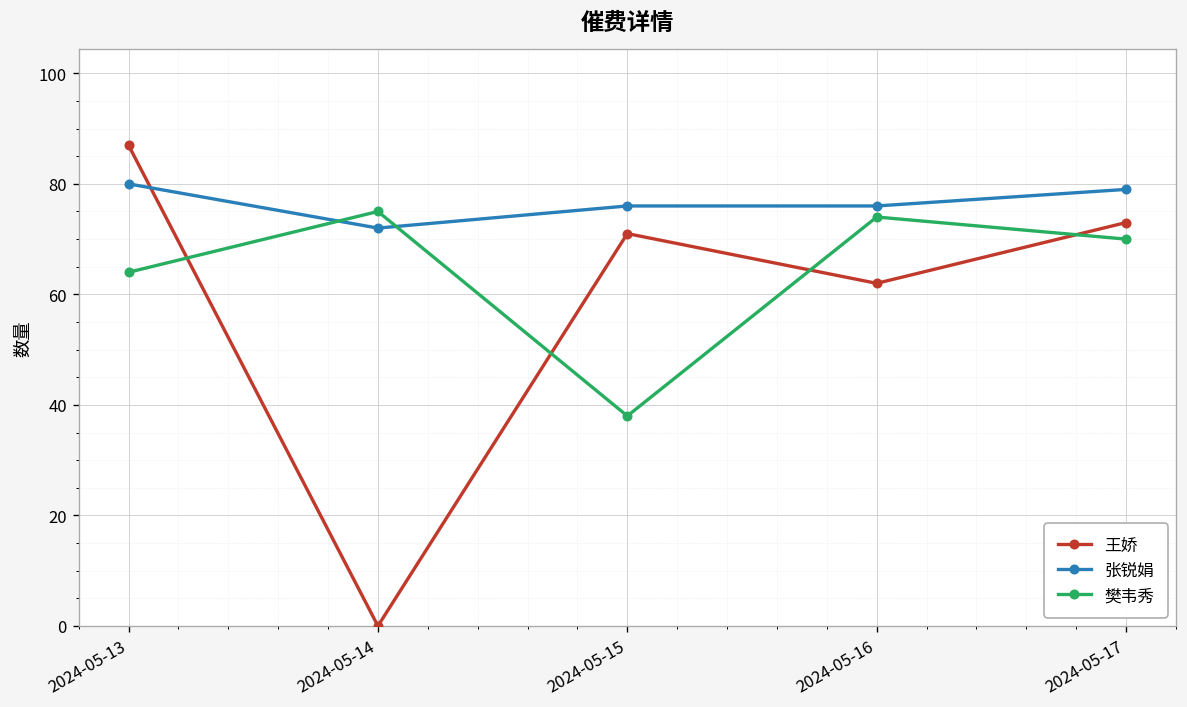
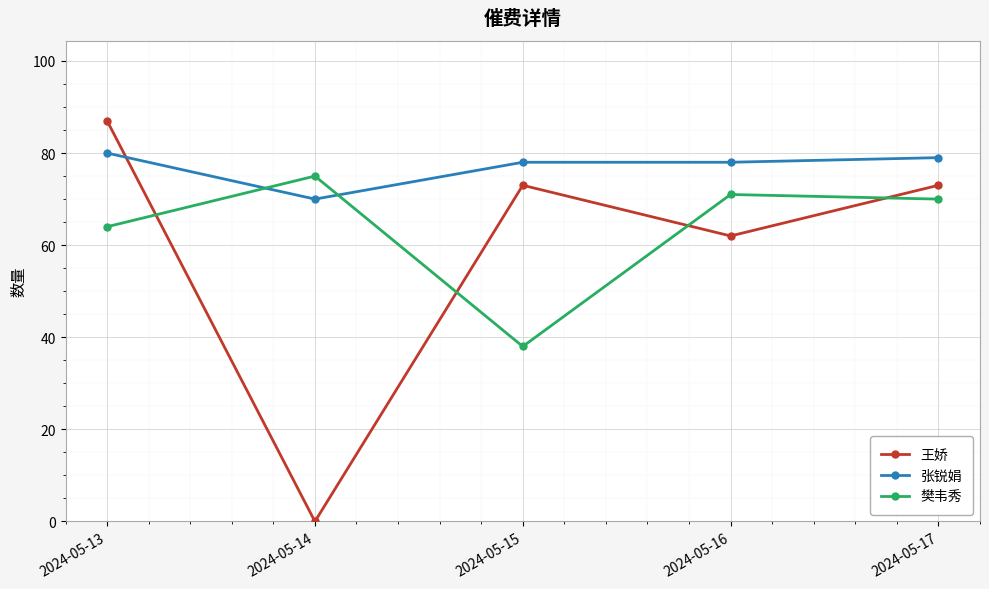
  {
    "王娇": {
      "2024-05-13": 87,
      "2024-05-14": 0,
-     "2024-05-15": 71,
+     "2024-05-15": 73,
      "2024-05-16": 62,
      "2024-05-17": 73
    },
    "张锐娟": {
      "2024-05-13": 80,
-     "2024-05-14": 72,
-     "2024-05-15": 76,
-     "2024-05-16": 76,
+     "2024-05-14": 70,
+     "2024-05-15": 78,
+     "2024-05-16": 78,
      "2024-05-17": 79
    },
    "樊韦秀": {
      "2024-05-13": 64,
      "2024-05-14": 75,
      "2024-05-15": 38,
-     "2024-05-16": 74,
+     "2024-05-16": 71,
      "2024-05-17": 70
    }
  }
